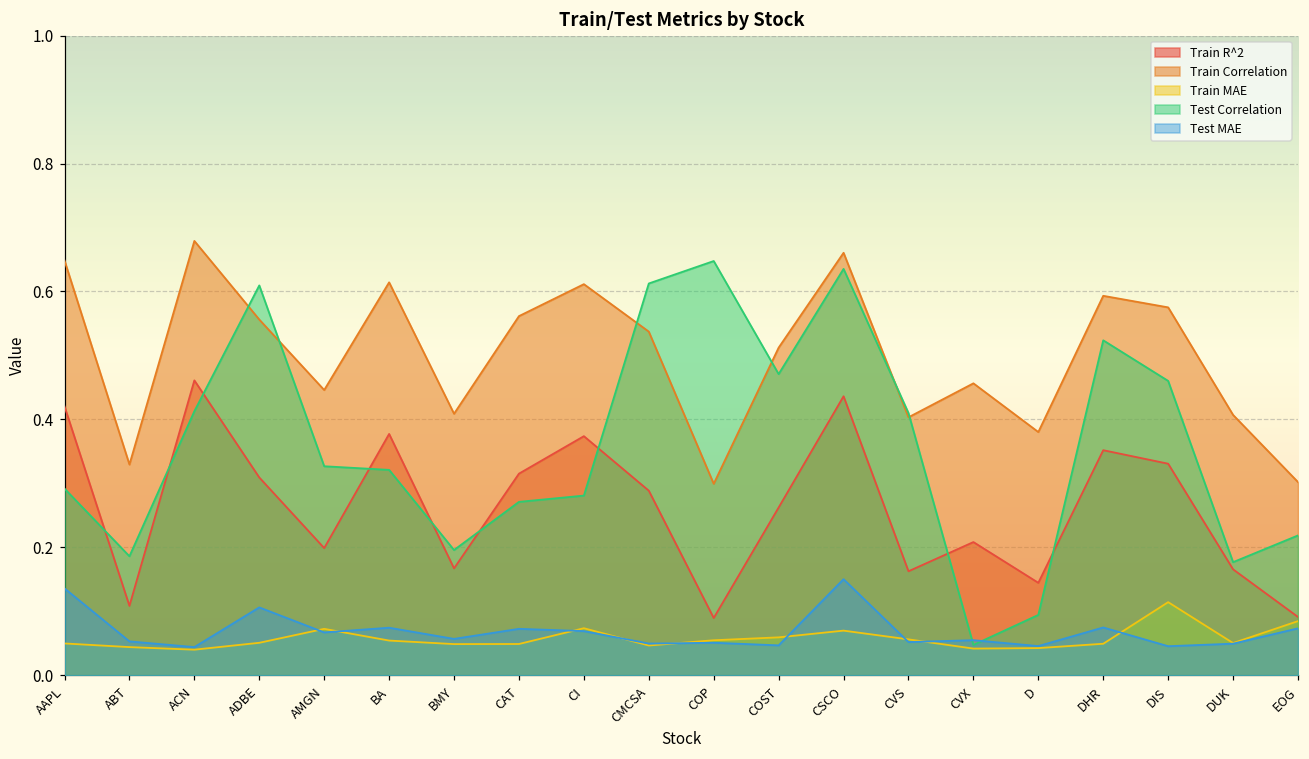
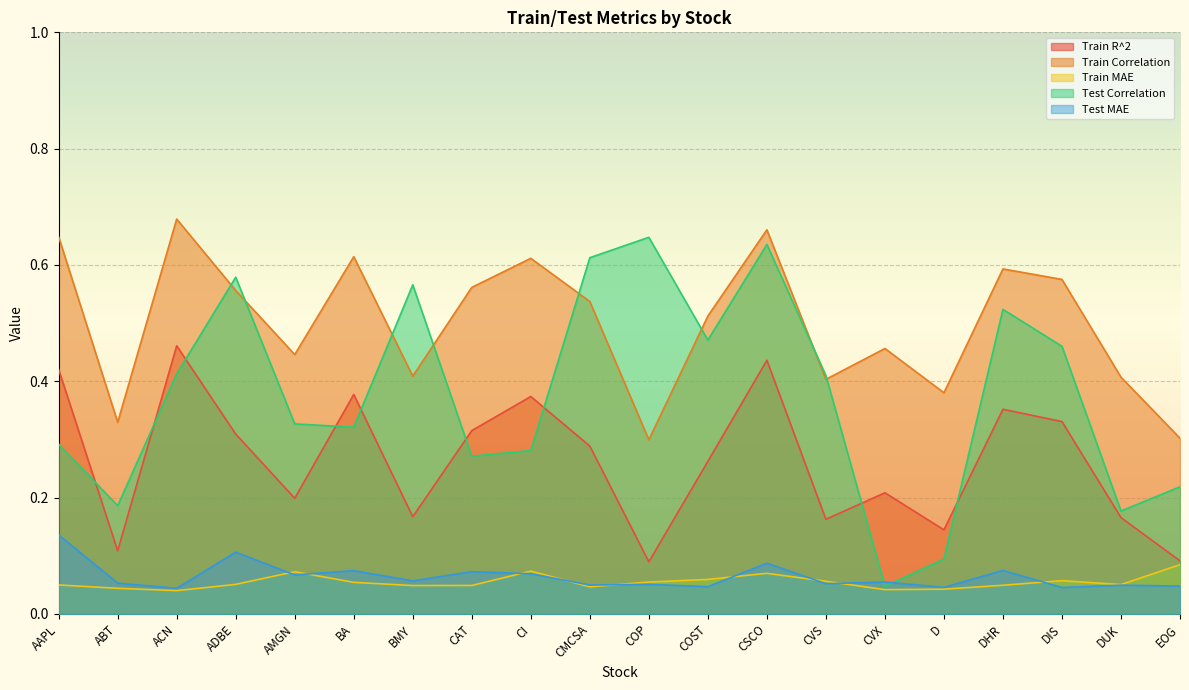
  {
    "Train MAE": {
      "AAPL": 0.05,
      "ABT": 0.04,
      "ADBE": 0.05,
      "AMGN": 0.07,
      "BA": 0.05,
      "BMY": 0.05,
      "CAT": 0.05,
      "CI": 0.07,
      "COST": 0.06,
      "CSCO": 0.07,
      "CVX": 0.04,
      "DHR": 0.05,
-     "DIS": 0.11,
+     "DIS": 0.06,
      "EOG": 0.08
    },
    "Test Correlation": {
      "AAPL": 0.29,
      "ABT": 0.19,
      "ACN": 0.41,
-     "ADBE": 0.61,
+     "ADBE": 0.58,
      "AMGN": 0.33,
      "BA": 0.32,
-     "BMY": 0.20,
+     "BMY": 0.57,
      "CAT": 0.27,
      "CI": 0.28,
      "CMCSA": 0.61,
      "COP": 0.65,
      "COST": 0.47,
      "CSCO": 0.64,
      "CVS": 0.41,
      "CVX": 0.05,
      "D": 0.09,
      "DHR": 0.52,
      "DIS": 0.46,
      "DUK": 0.18,
      "EOG": 0.22
    },
    "Test MAE": {
      "AAPL": 0.14,
      "ABT": 0.05,
      "ADBE": 0.11,
      "AMGN": 0.07,
      "BA": 0.07,
      "BMY": 0.06,
      "CAT": 0.07,
      "CI": 0.07,
      "COST": 0.05,
-     "CSCO": 0.15,
+     "CSCO": 0.09,
      "CVX": 0.05,
      "DHR": 0.07,
      "DIS": 0.05,
-     "EOG": 0.07
+     "EOG": 0.05
    }
  }
